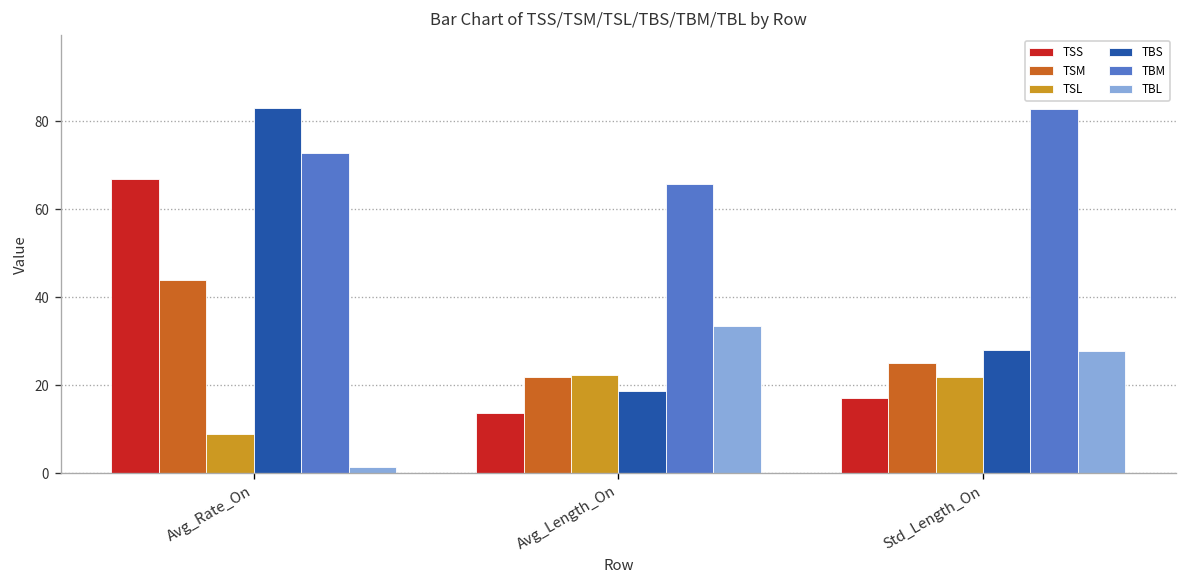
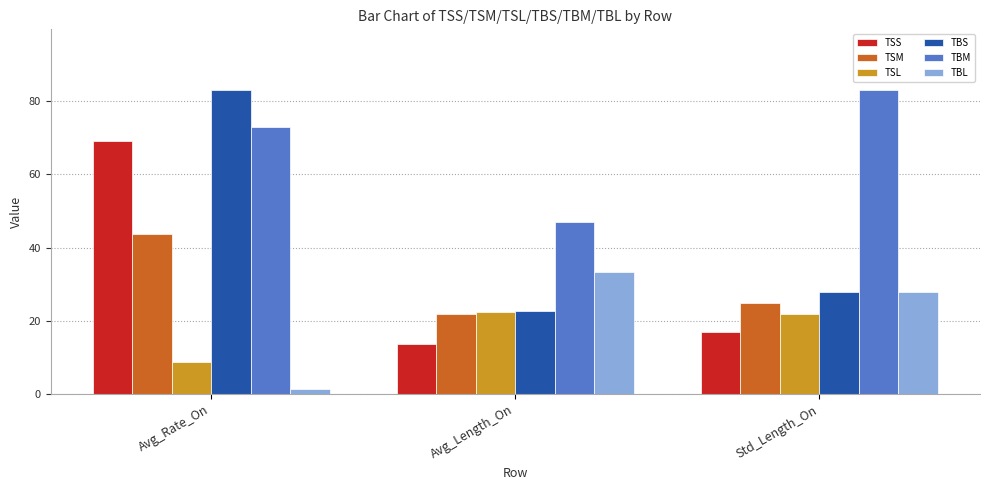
  {
    "TSS": {
-     "Avg_Rate_On": 67,
+     "Avg_Rate_On": 69,
      "Avg_Length_On": 14,
      "Std_Length_On": 17
    },
    "TBS": {
      "Avg_Rate_On": 83,
-     "Avg_Length_On": 19,
+     "Avg_Length_On": 23,
      "Std_Length_On": 28
    },
    "TBM": {
      "Avg_Rate_On": 73,
-     "Avg_Length_On": 66,
+     "Avg_Length_On": 47,
      "Std_Length_On": 83
    },
    "TBL": {
      "Avg_Rate_On": 1,
      "Avg_Length_On": 33,
      "Std_Length_On": 28
    }
  }
